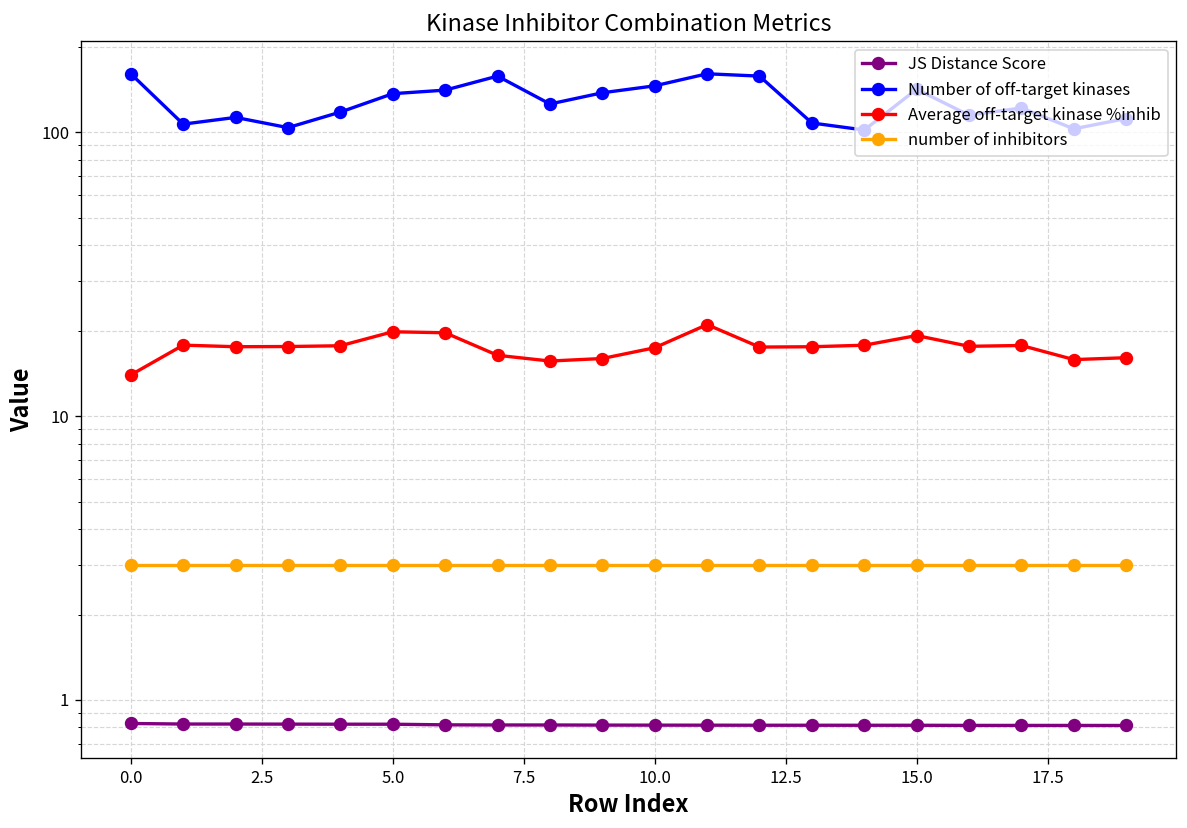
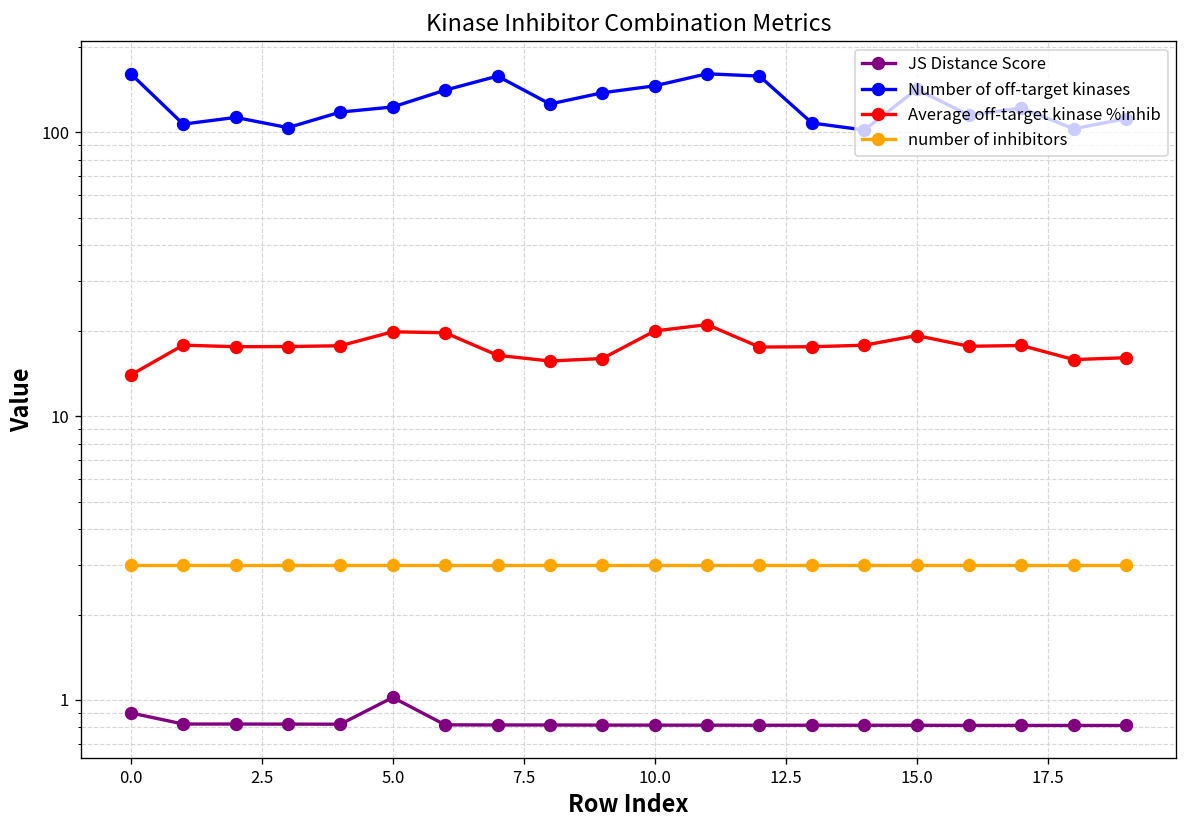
  {
    "JS Distance Score": {
-     "0.0": 0.83,
-     "5.0": 0.82,
+     "0.0": 0.90,
+     "5.0": 1.02,
      "10.0": 0.81,
      "15.0": 0.81
    },
    "Number of off-target kinases": {
      "0.0": 160,
-     "5.0": 140,
+     "5.0": 120,
      "10.0": 150
    },
    "Average off-target kinase %inhib": {
      "0.0": 14,
      "5.0": 20,
-     "10.0": 17,
+     "10.0": 20,
      "15.0": 19
    },
    "number of inhibitors": {
      "0.0": 3.0,
      "5.0": 3.0,
      "10.0": 3.0,
      "15.0": 3.0
    }
  }
